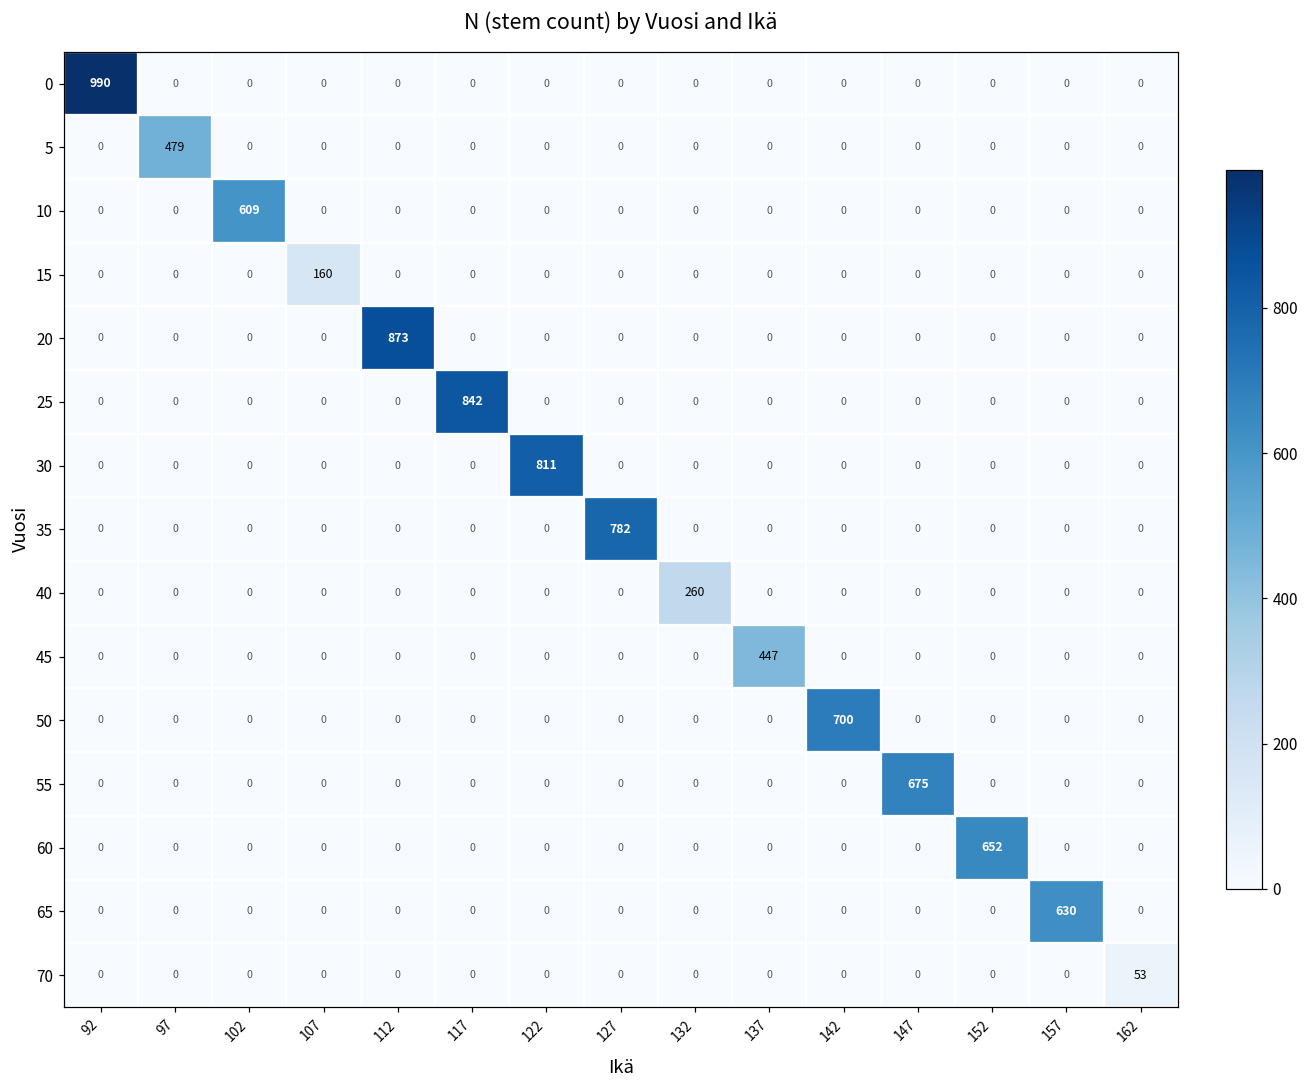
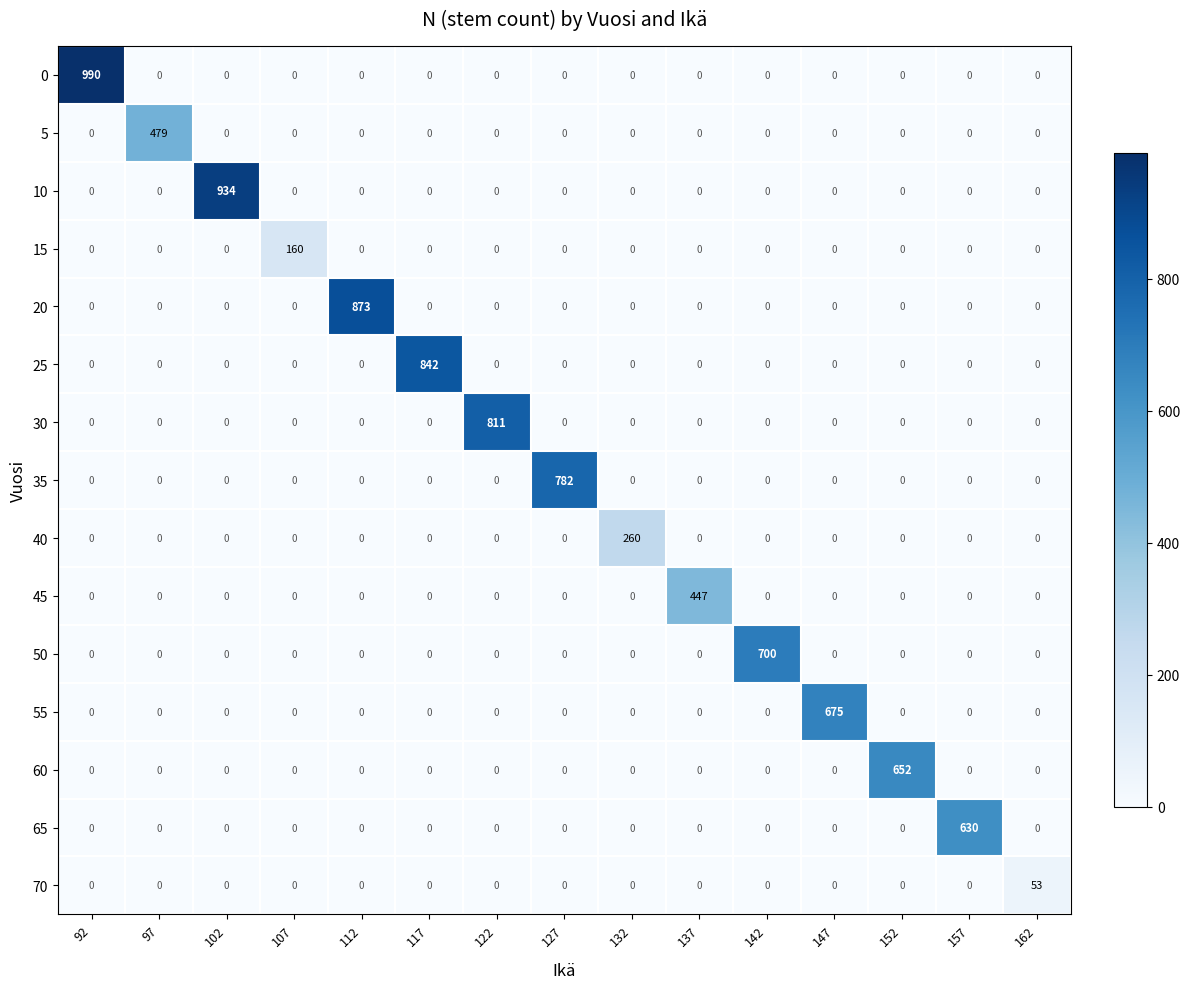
  {
    "10": {
      "92": 0,
      "97": 0,
-     "102": 609,
+     "102": 934,
      "107": 0,
      "112": 0,
      "117": 0,
      "122": 0,
      "127": 0,
      "132": 0,
      "137": 0,
      "142": 0,
      "147": 0,
      "152": 0,
      "157": 0,
      "162": 0
    }
  }
